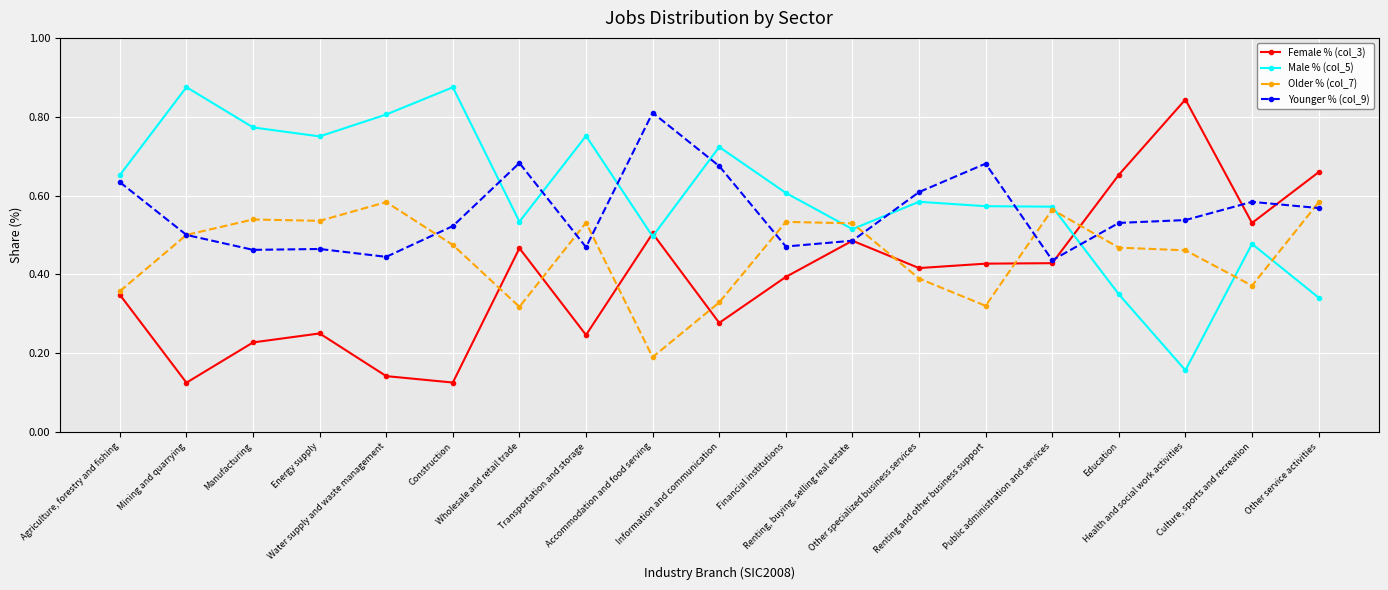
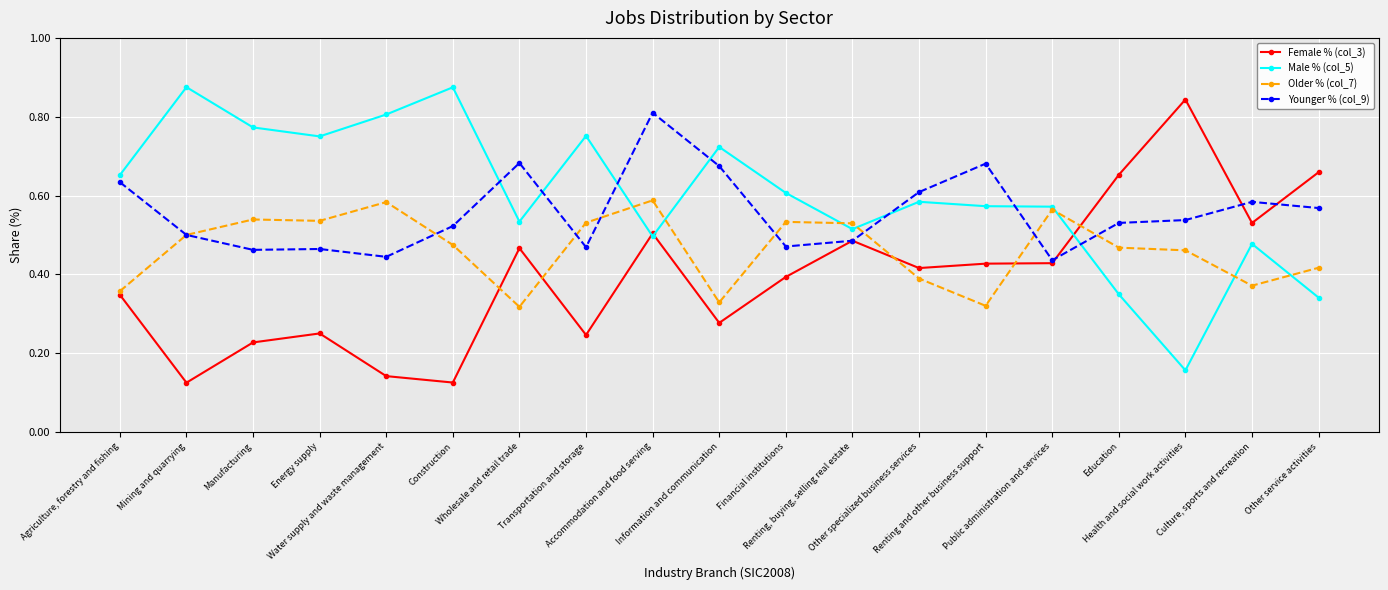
  {
    "Female % (col_3)": {
      "Agriculture, forestry and fishing": 0.35,
      "Mining and quarrying": 0.13,
      "Manufacturing": 0.23,
      "Energy supply": 0.25,
      "Water supply and waste management": 0.14,
      "Construction": 0.13,
      "Wholesale and retail trade": 0.47,
      "Transportation and storage": 0.25,
      "Accommodation and food serving": 0.50,
      "Information and communication": 0.28,
      "Financial institutions": 0.39,
      "Other specialized business services": 0.42,
      "Renting and other business support": 0.43,
      "Public administration and services": 0.43,
      "Education": 0.65,
      "Health and social work activities": 0.84,
      "Culture, sports and recreation": 0.53,
      "Other service activities": 0.66
    },
    "Male % (col_5)": {
      "Agriculture, forestry and fishing": 0.65,
      "Mining and quarrying": 0.88,
      "Manufacturing": 0.77,
      "Energy supply": 0.75,
      "Water supply and waste management": 0.81,
      "Construction": 0.87,
      "Wholesale and retail trade": 0.53,
      "Transportation and storage": 0.75,
      "Accommodation and food serving": 0.50,
      "Information and communication": 0.72,
      "Financial institutions": 0.61,
      "Renting, buying, selling real estate": 0.51,
      "Other specialized business services": 0.58,
      "Renting and other business support": 0.57,
      "Public administration and services": 0.57,
      "Education": 0.35,
      "Health and social work activities": 0.16,
      "Culture, sports and recreation": 0.48,
      "Other service activities": 0.34
    },
    "Older % (col_7)": {
      "Agriculture, forestry and fishing": 0.36,
      "Manufacturing": 0.54,
      "Energy supply": 0.54,
      "Water supply and waste management": 0.58,
      "Construction": 0.47,
      "Wholesale and retail trade": 0.32,
      "Transportation and storage": 0.53,
-     "Accommodation and food serving": 0.19,
+     "Accommodation and food serving": 0.59,
      "Information and communication": 0.33,
      "Financial institutions": 0.53,
      "Renting, buying, selling real estate": 0.53,
      "Other specialized business services": 0.39,
      "Renting and other business support": 0.32,
      "Public administration and services": 0.56,
      "Education": 0.47,
      "Health and social work activities": 0.46,
      "Culture, sports and recreation": 0.37,
-     "Other service activities": 0.58
+     "Other service activities": 0.42
    },
    "Younger % (col_9)": {
      "Agriculture, forestry and fishing": 0.63,
      "Manufacturing": 0.46,
      "Energy supply": 0.46,
      "Water supply and waste management": 0.44,
      "Construction": 0.52,
      "Wholesale and retail trade": 0.68,
      "Transportation and storage": 0.47,
      "Accommodation and food serving": 0.81,
      "Information and communication": 0.67,
      "Financial institutions": 0.47,
      "Other specialized business services": 0.61,
      "Renting and other business support": 0.68,
      "Public administration and services": 0.44,
      "Education": 0.53,
      "Health and social work activities": 0.54,
      "Culture, sports and recreation": 0.58,
      "Other service activities": 0.57
    }
  }
